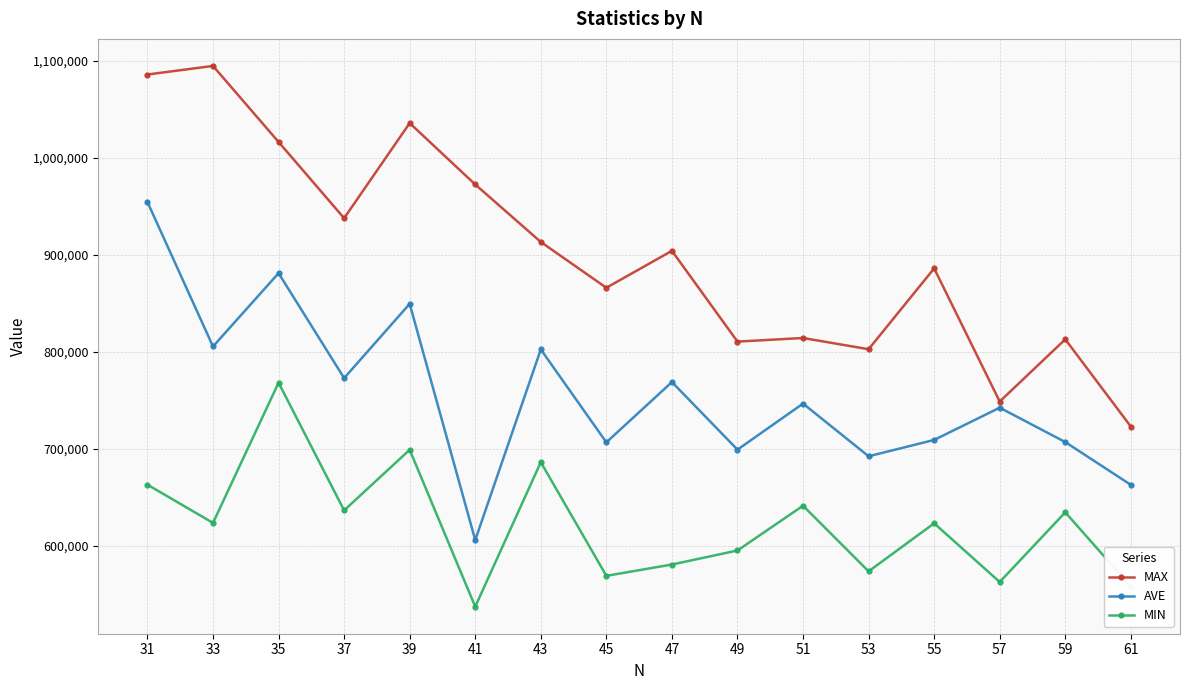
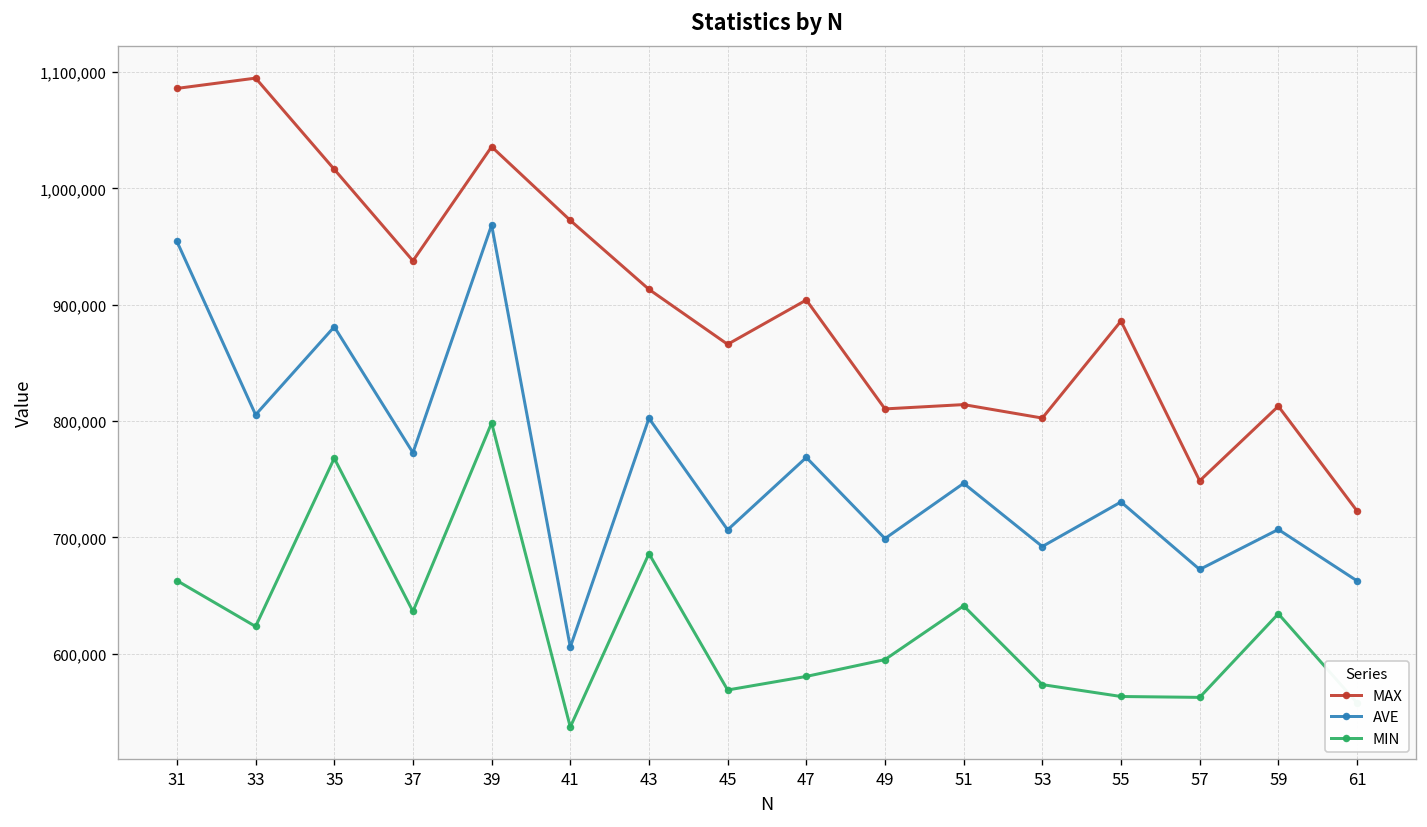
  {
    "MAX": {
      "31": "1,090,000",
      "33": "1,090,000",
      "35": "1,020,000",
      "37": "940,000",
      "39": "1,040,000",
      "41": "970,000",
      "43": "910,000",
      "45": "870,000",
      "47": "900,000",
      "49": "810,000",
      "51": "810,000",
      "53": "800,000",
      "55": "890,000",
      "57": "750,000",
      "59": "810,000",
      "61": "720,000"
    },
    "AVE": {
      "31": "950,000",
      "33": "810,000",
      "35": "880,000",
      "37": "770,000",
-     "39": "850,000",
+     "39": "970,000",
      "41": "610,000",
      "43": "800,000",
      "45": "710,000",
      "47": "770,000",
      "49": "700,000",
      "51": "750,000",
      "53": "690,000",
-     "55": "710,000",
-     "57": "740,000",
+     "55": "730,000",
+     "57": "670,000",
      "59": "710,000",
      "61": "660,000"
    },
    "MIN": {
      "31": "660,000",
      "33": "620,000",
      "35": "770,000",
      "37": "640,000",
-     "39": "700,000",
+     "39": "800,000",
      "41": "540,000",
      "43": "690,000",
      "45": "570,000",
      "47": "580,000",
      "49": "600,000",
      "51": "640,000",
      "53": "570,000",
-     "55": "620,000",
+     "55": "560,000",
      "57": "560,000",
      "59": "630,000"
    }
  }
